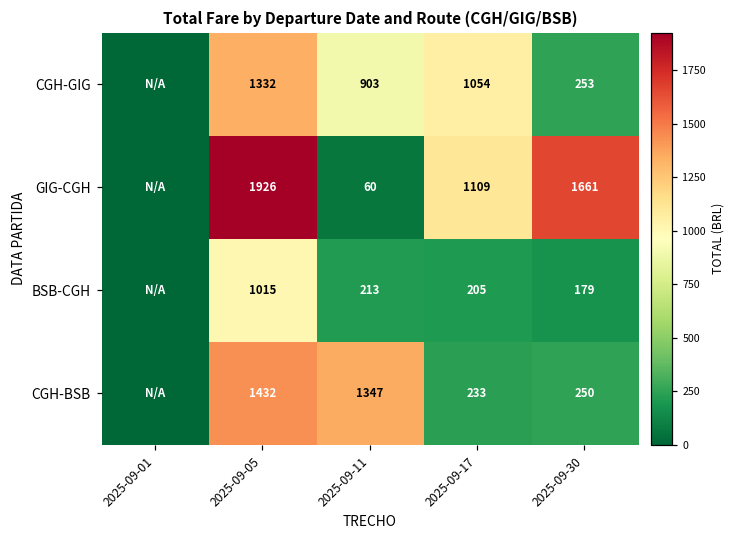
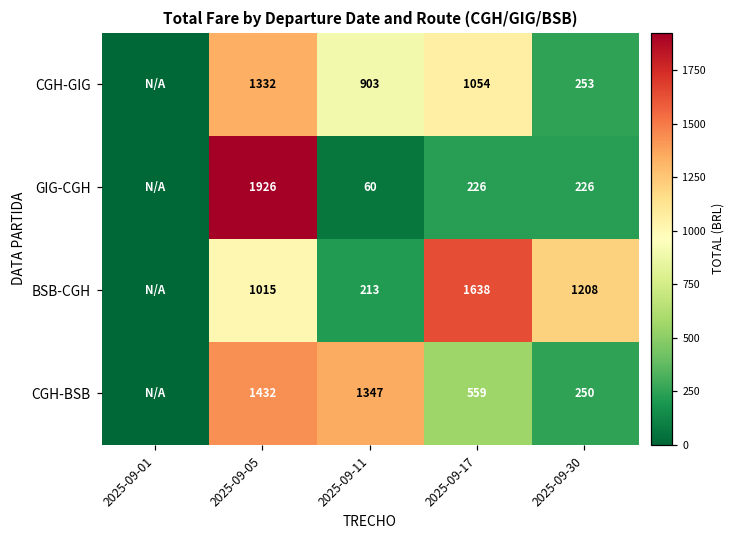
  {
    "CGH-GIG": {
      "2025-09-05": 1332,
      "2025-09-11": 903,
      "2025-09-17": 1054,
      "2025-09-30": 253
    },
    "GIG-CGH": {
      "2025-09-05": 1926,
      "2025-09-11": 60,
-     "2025-09-17": 1109,
-     "2025-09-30": 1661
+     "2025-09-17": 226,
+     "2025-09-30": 226
    },
    "BSB-CGH": {
      "2025-09-05": 1015,
      "2025-09-11": 213,
-     "2025-09-17": 205,
-     "2025-09-30": 179
+     "2025-09-17": 1638,
+     "2025-09-30": 1208
    },
    "CGH-BSB": {
      "2025-09-05": 1432,
      "2025-09-11": 1347,
-     "2025-09-17": 233,
+     "2025-09-17": 559,
      "2025-09-30": 250
    }
  }
